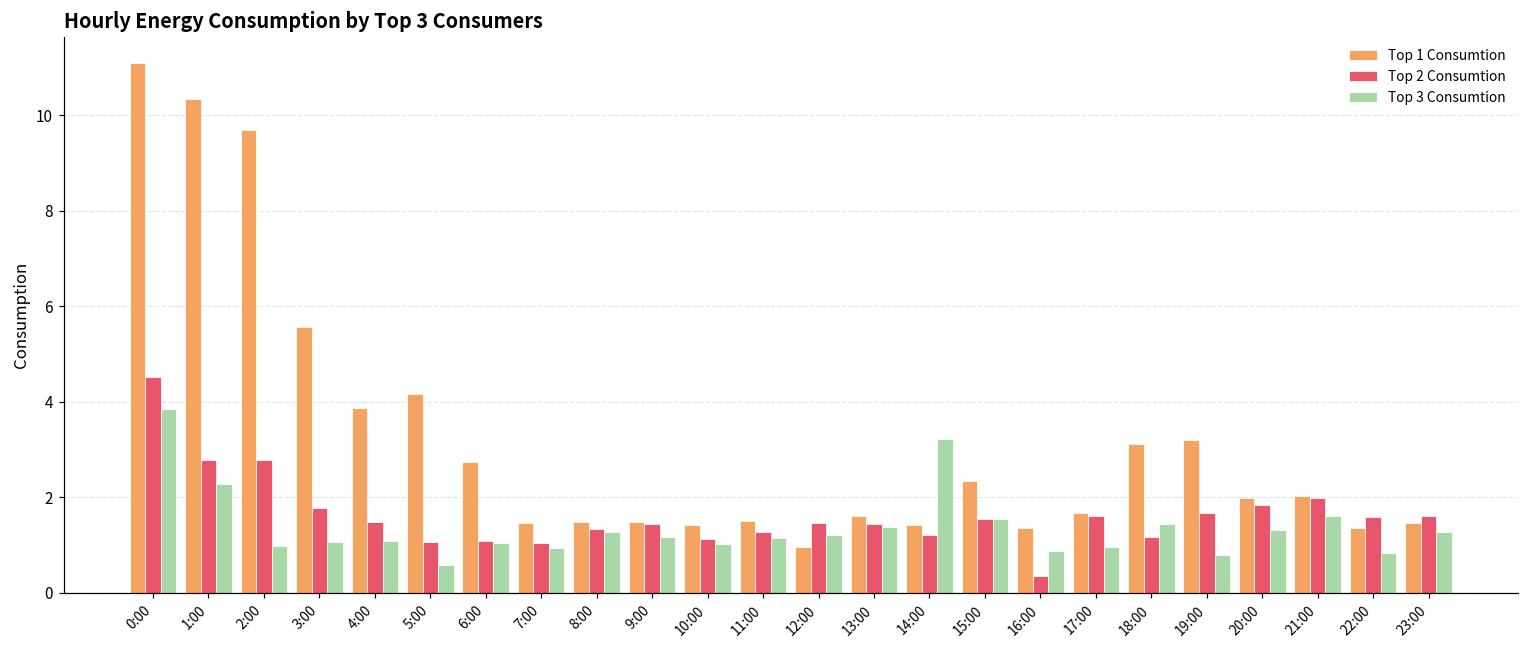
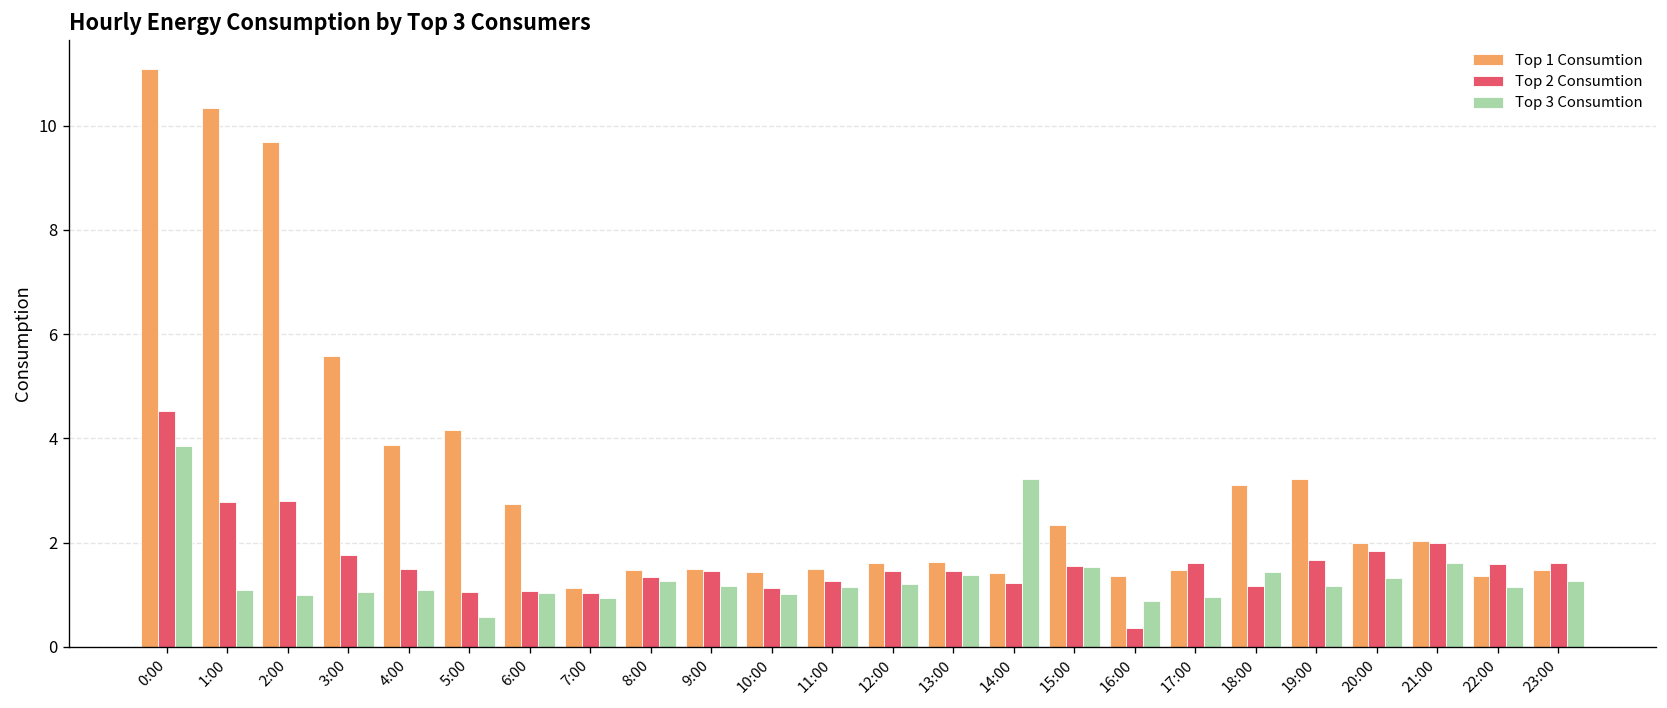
  {
    "Top 1 Consumtion": {
      "0:00": 11.1,
      "1:00": 10.3,
      "2:00": 9.7,
      "3:00": 5.6,
      "4:00": 3.9,
      "5:00": 4.2,
      "6:00": 2.7,
-     "7:00": 1.5,
+     "7:00": 1.1,
      "8:00": 1.5,
      "9:00": 1.5,
      "10:00": 1.4,
      "11:00": 1.5,
-     "12:00": 1.0,
+     "12:00": 1.6,
      "13:00": 1.6,
      "14:00": 1.4,
      "15:00": 2.3,
      "16:00": 1.4,
-     "17:00": 1.7,
+     "17:00": 1.5,
      "18:00": 3.1,
      "19:00": 3.2,
      "20:00": 2.0,
      "21:00": 2.0,
      "22:00": 1.4,
      "23:00": 1.5
    },
    "Top 2 Consumtion": {
      "0:00": 4.5,
      "1:00": 2.8,
      "2:00": 2.8,
      "3:00": 1.8,
      "4:00": 1.5,
      "5:00": 1.1,
      "6:00": 1.1,
      "7:00": 1.0,
      "8:00": 1.3,
      "9:00": 1.4,
      "10:00": 1.1,
      "11:00": 1.3,
      "12:00": 1.5,
      "13:00": 1.4,
      "14:00": 1.2,
      "15:00": 1.6,
      "16:00": 0.4,
      "17:00": 1.6,
      "18:00": 1.2,
      "19:00": 1.7,
      "20:00": 1.8,
      "21:00": 2.0,
      "22:00": 1.6,
      "23:00": 1.6
    },
    "Top 3 Consumtion": {
      "0:00": 3.9,
-     "1:00": 2.3,
+     "1:00": 1.1,
      "2:00": 1.0,
      "3:00": 1.1,
      "4:00": 1.1,
      "5:00": 0.6,
      "6:00": 1.0,
      "7:00": 0.9,
      "8:00": 1.3,
      "9:00": 1.2,
      "10:00": 1.0,
      "11:00": 1.2,
      "12:00": 1.2,
      "13:00": 1.4,
      "14:00": 3.2,
      "15:00": 1.5,
      "16:00": 0.9,
      "17:00": 1.0,
      "18:00": 1.4,
-     "19:00": 0.8,
+     "19:00": 1.2,
      "20:00": 1.3,
      "21:00": 1.6,
-     "22:00": 0.8,
+     "22:00": 1.1,
      "23:00": 1.3
    }
  }
